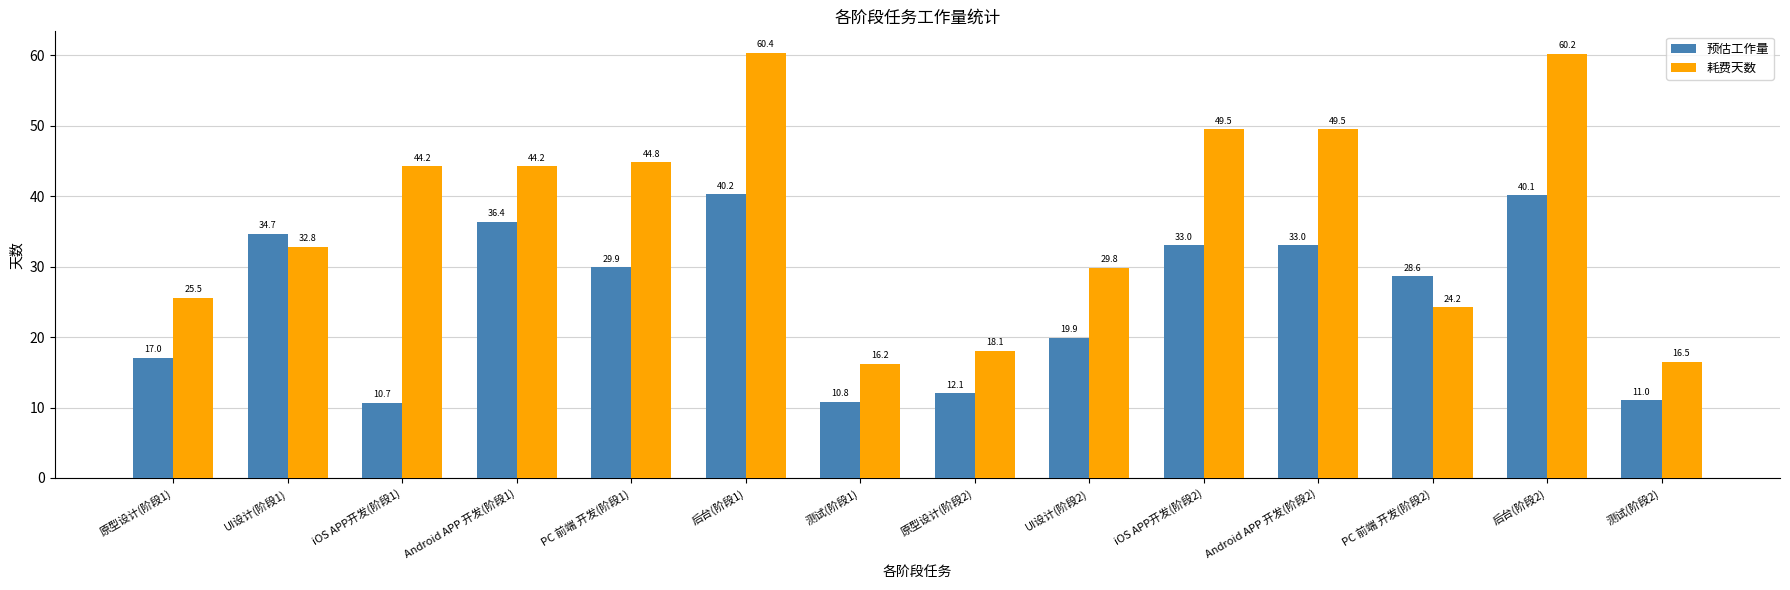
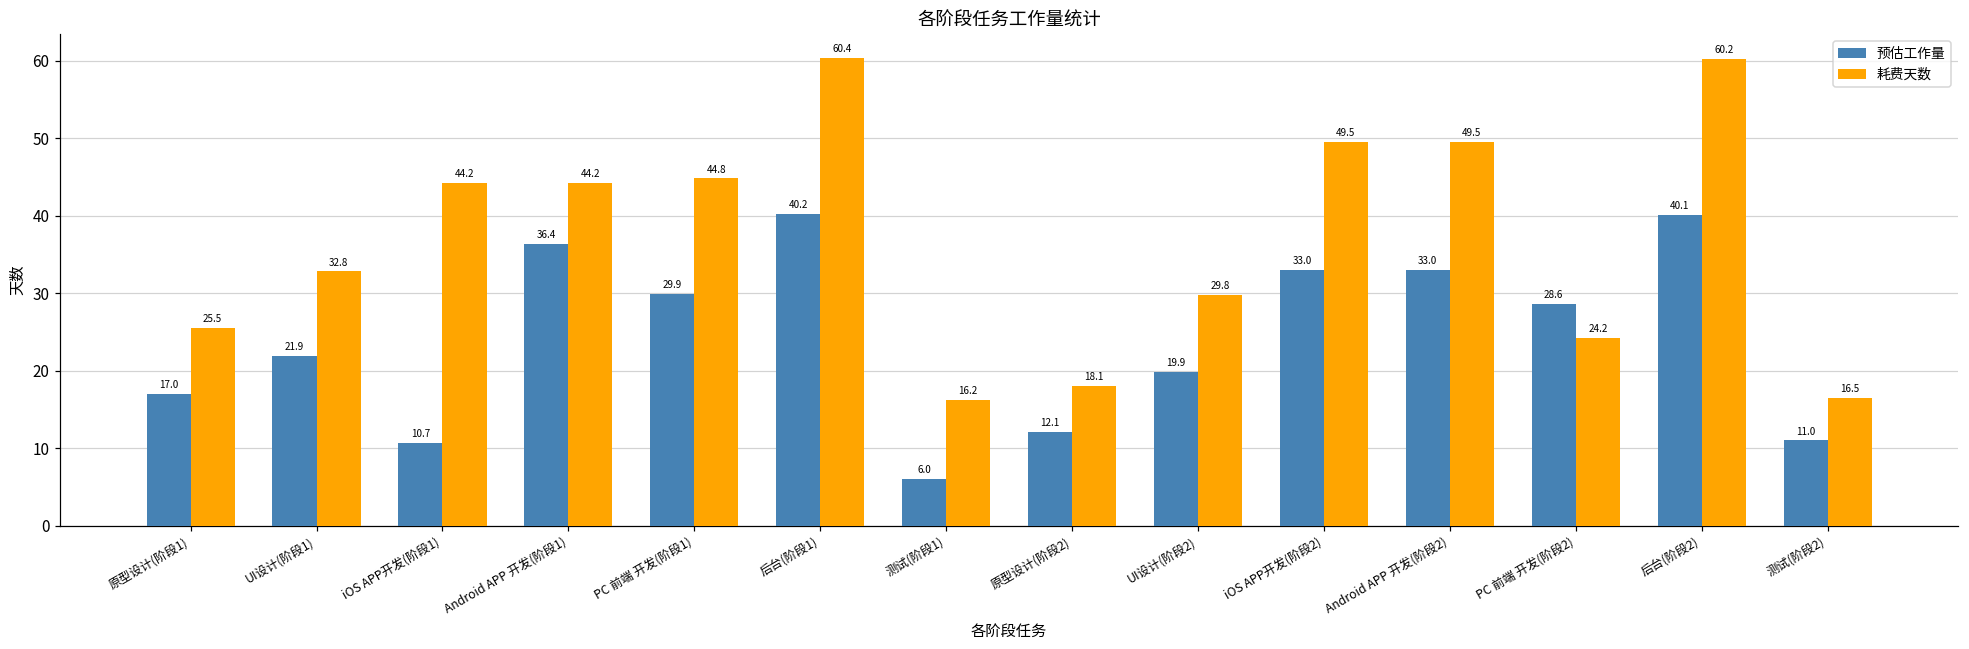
  {
    "预估工作量": {
      "原型设计(阶段1)": 17.0,
-     "UI设计(阶段1)": 34.7,
+     "UI设计(阶段1)": 21.9,
      "iOS APP开发(阶段1)": 10.7,
      "Android APP 开发(阶段1)": 36.4,
      "PC 前端 开发(阶段1)": 29.9,
      "后台(阶段1)": 40.2,
-     "测试(阶段1)": 10.8,
+     "测试(阶段1)": 6.0,
      "原型设计(阶段2)": 12.1,
      "UI设计(阶段2)": 19.9,
      "iOS APP开发(阶段2)": 33.0,
      "Android APP 开发(阶段2)": 33.0,
      "PC 前端 开发(阶段2)": 28.6,
      "后台(阶段2)": 40.1,
      "测试(阶段2)": 11.0
    },
    "耗费天数": {
      "原型设计(阶段1)": 25.5,
      "UI设计(阶段1)": 32.8,
      "iOS APP开发(阶段1)": 44.2,
      "Android APP 开发(阶段1)": 44.2,
      "PC 前端 开发(阶段1)": 44.8,
      "后台(阶段1)": 60.4,
      "测试(阶段1)": 16.2,
      "原型设计(阶段2)": 18.1,
      "UI设计(阶段2)": 29.8,
      "iOS APP开发(阶段2)": 49.5,
      "Android APP 开发(阶段2)": 49.5,
      "PC 前端 开发(阶段2)": 24.2,
      "后台(阶段2)": 60.2,
      "测试(阶段2)": 16.5
    }
  }
